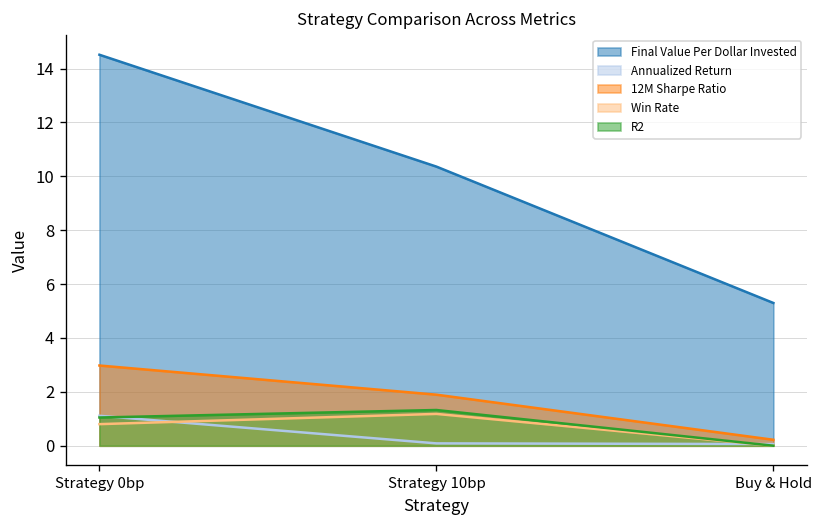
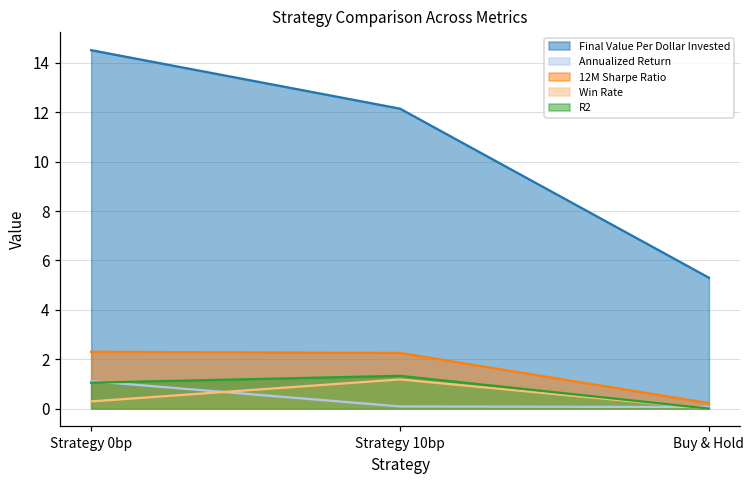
  {
    "Final Value Per Dollar Invested": {
      "Strategy 0bp": 14.5,
-     "Strategy 10bp": 10.4,
+     "Strategy 10bp": 12.1,
      "Buy & Hold": 5.3
    },
    "Annualized Return": {
      "Strategy 10bp": 0.1
    },
    "12M Sharpe Ratio": {
-     "Strategy 0bp": 3.0,
-     "Strategy 10bp": 1.9,
+     "Strategy 0bp": 2.3,
+     "Strategy 10bp": 2.3,
      "Buy & Hold": 0.2
    },
    "Win Rate": {
-     "Strategy 0bp": 0.8,
+     "Strategy 0bp": 0.3,
      "Strategy 10bp": 1.2
    },
    "R2": {
      "Strategy 10bp": 1.3
    }
  }
